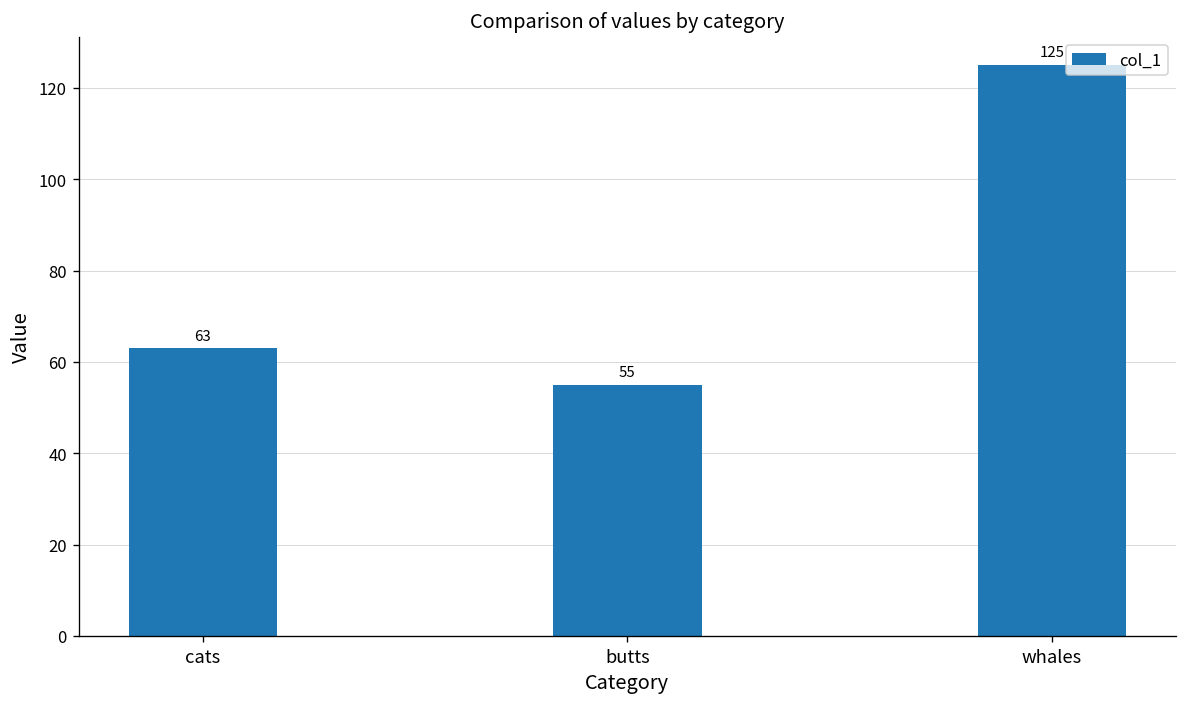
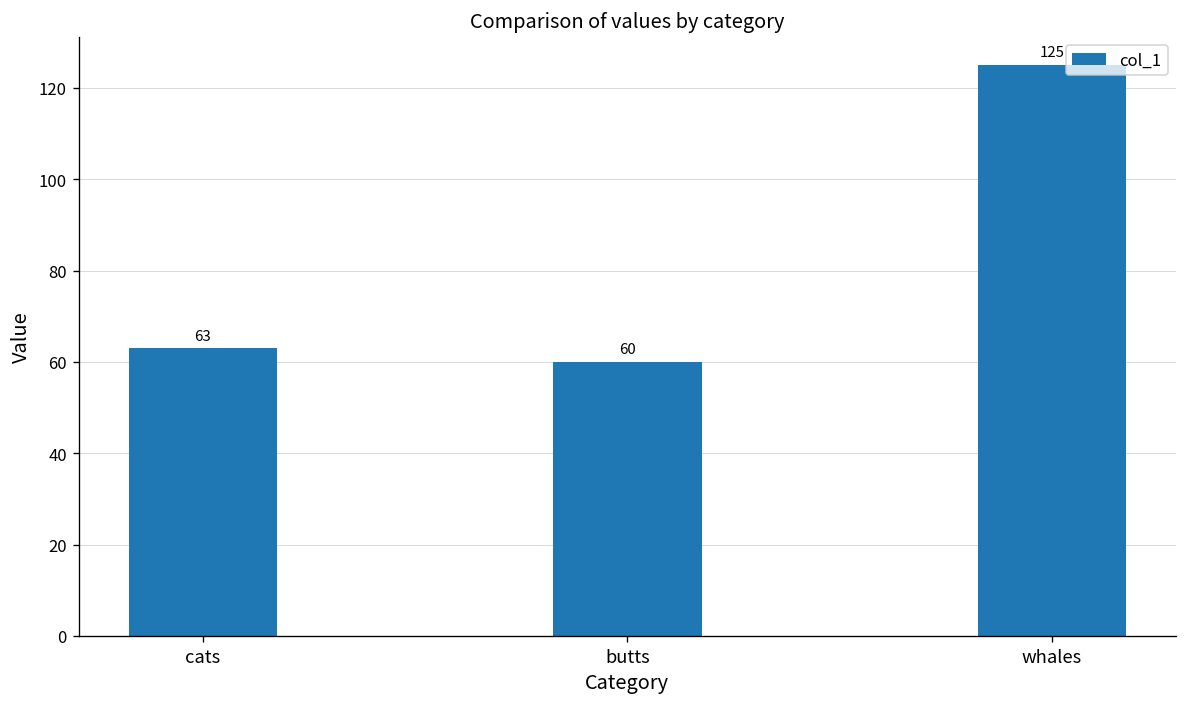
  {
    "cats": 63,
-   "butts": 55,
+   "butts": 60,
    "whales": 125
  }
